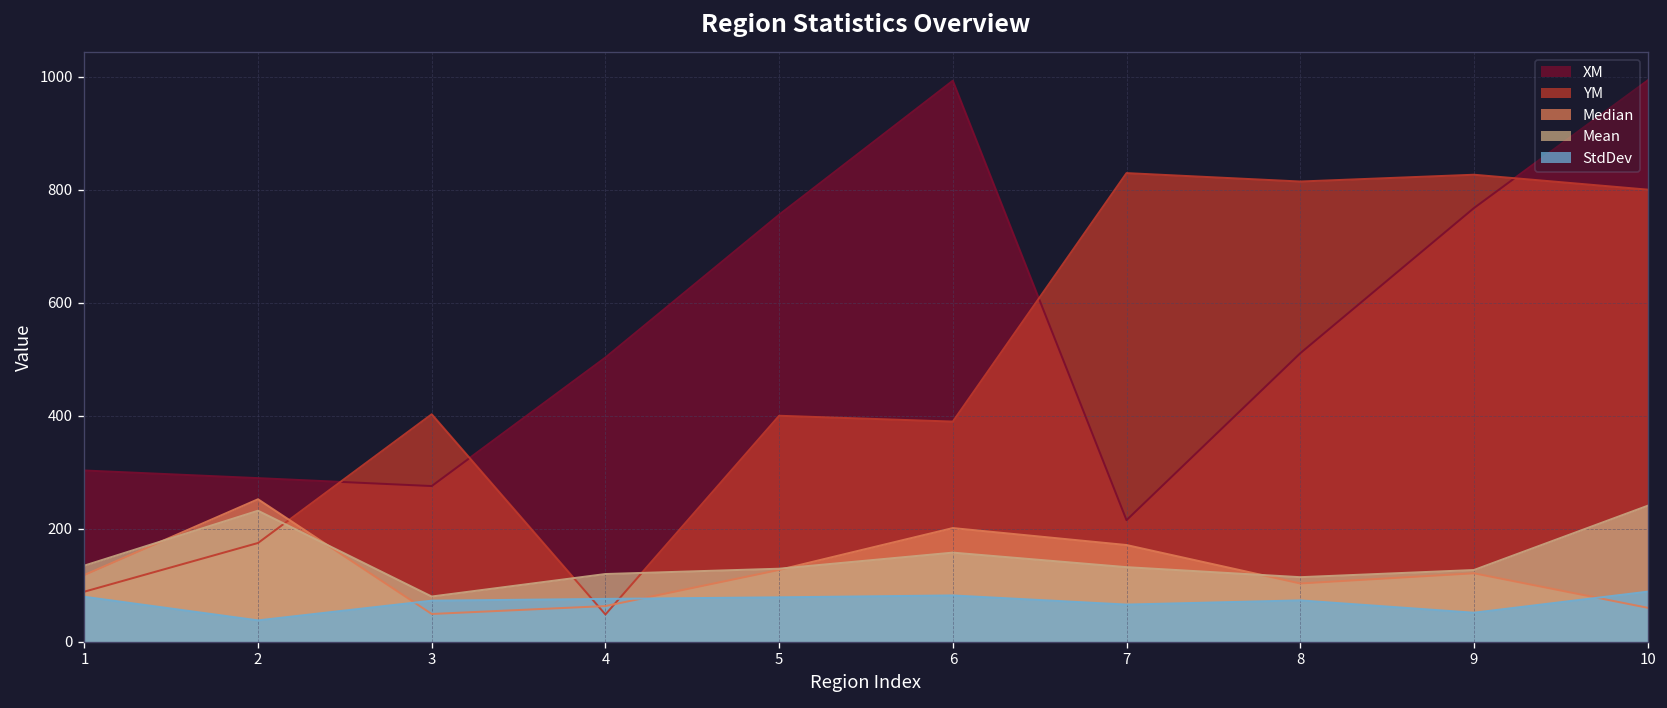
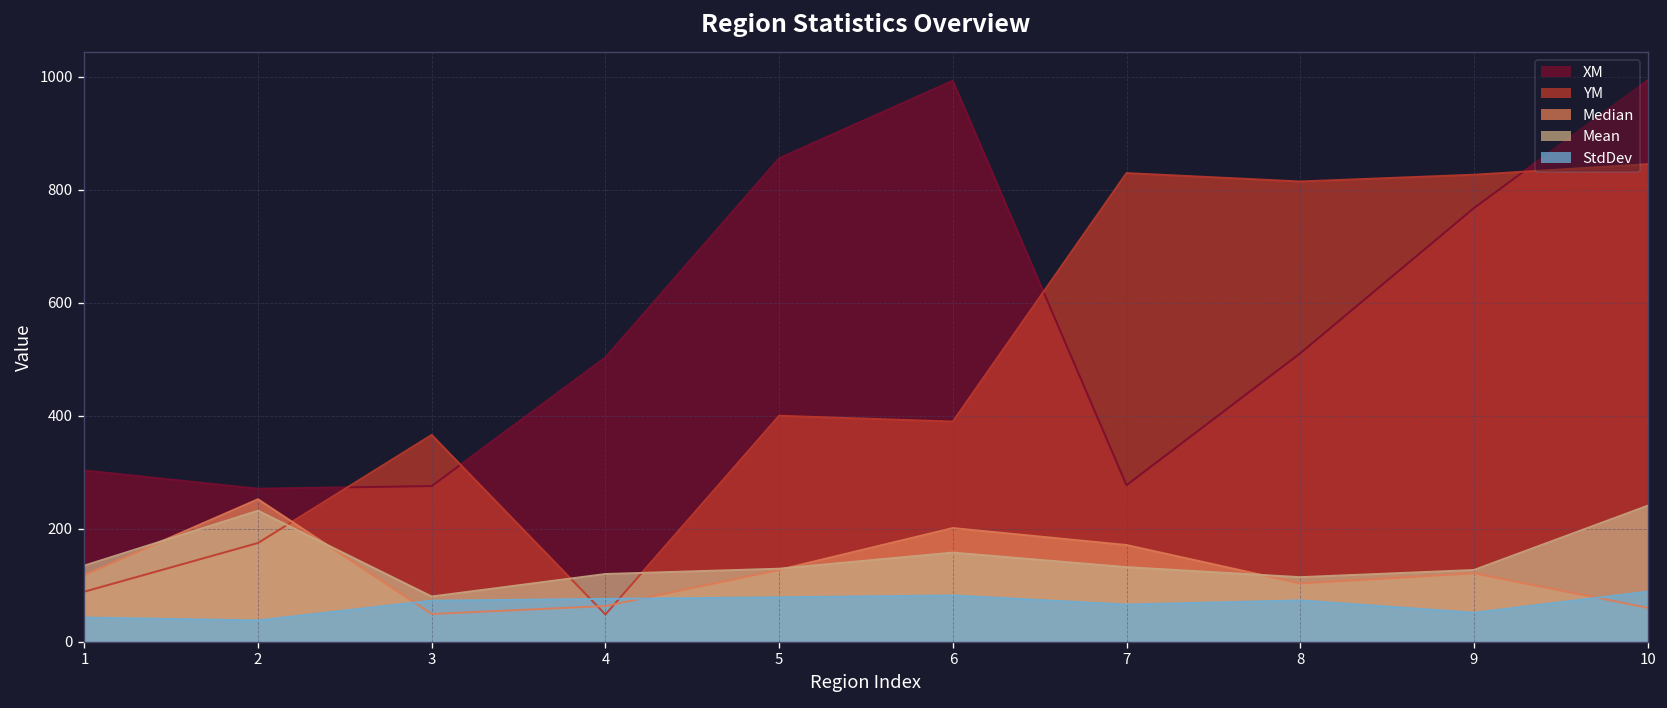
  {
    "XM": {
      "1": 300,
-     "2": 290,
+     "2": 270,
      "3": 280,
      "4": 500,
-     "5": 760,
+     "5": 860,
      "6": 990,
-     "7": 220,
+     "7": 280,
      "8": 510,
      "9": 770,
      "10": 990
    },
    "YM": {
      "1": 90,
      "2": 170,
-     "3": 400,
+     "3": 370,
      "4": 50,
      "5": 400,
      "6": 390,
      "7": 830,
      "8": 810,
      "9": 830,
-     "10": 800
+     "10": 840
    },
    "Median": {
      "1": 120,
      "2": 250,
      "3": 50,
      "4": 60,
      "6": 200,
      "7": 170,
      "8": 100,
      "9": 120,
      "10": 60
    },
    "Mean": {
      "1": 130,
      "2": 230,
      "3": 80,
      "4": 120,
      "6": 160,
      "7": 130,
      "8": 110,
      "9": 130,
      "10": 240
    },
    "StdDev": {
-     "1": 80,
+     "1": 40,
      "2": 40,
      "3": 70,
      "4": 80,
      "5": 80,
      "6": 80,
      "7": 70,
      "8": 70,
      "9": 50,
      "10": 90
    }
  }
